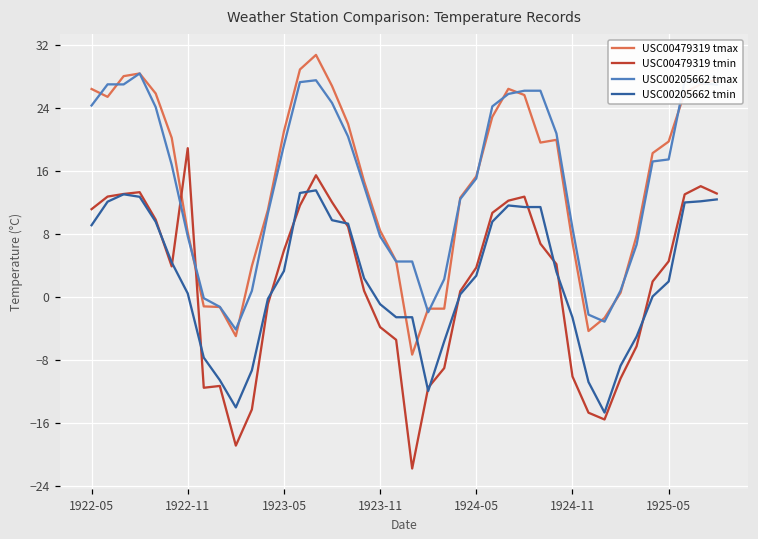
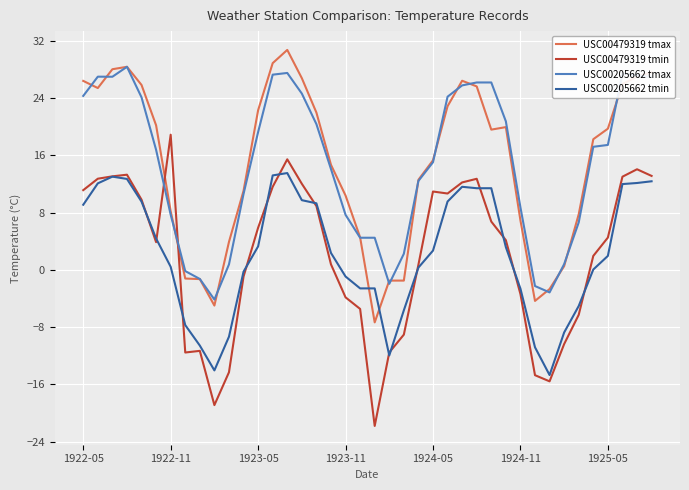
  {
    "USC00479319 tmax": {
      "1922-05": 26,
      "1922-11": 8,
-     "1923-05": 21,
-     "1923-11": 8,
+     "1923-05": 22,
+     "1923-11": 10,
      "1924-11": 7,
      "1925-05": 20
    },
    "USC00479319 tmin": {
      "1922-05": 11,
      "1922-11": 19,
      "1923-05": 6,
      "1923-11": -4,
-     "1924-05": 4,
-     "1924-11": -10,
+     "1924-05": 11,
+     "1924-11": -3,
      "1925-05": 5
    }
  }
